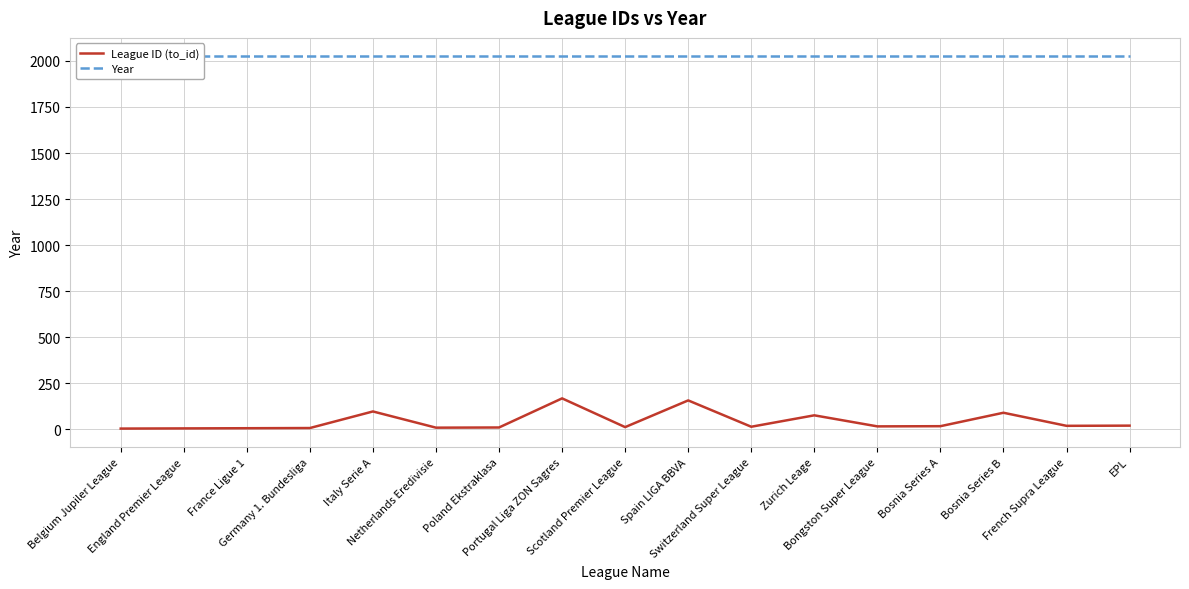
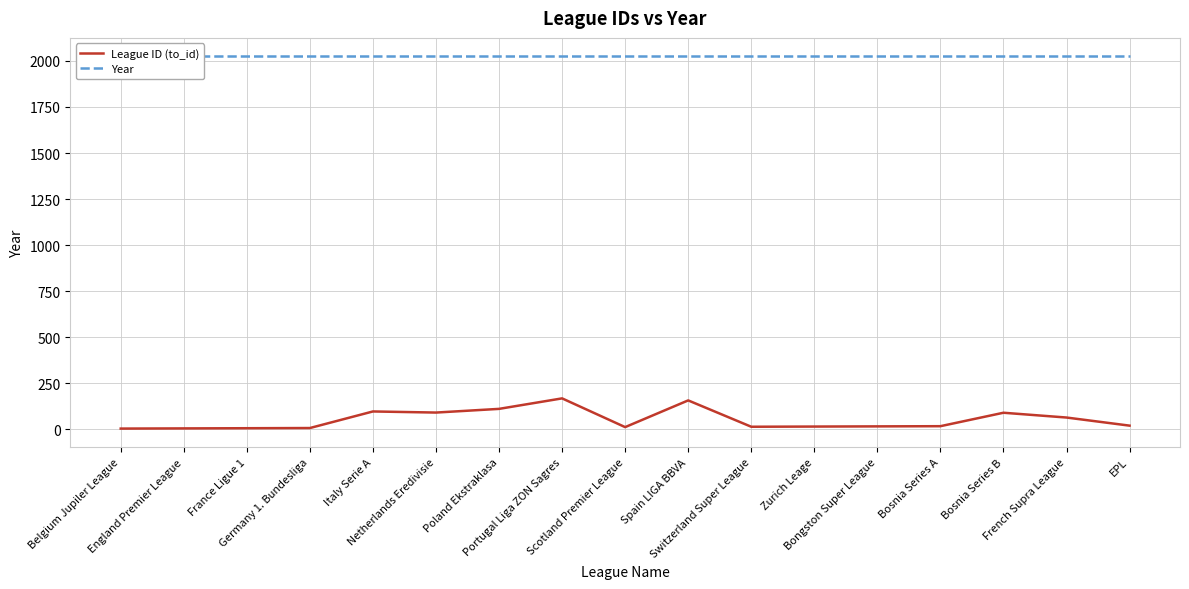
  {
    "League ID (to_id)": {
      "Belgium Jupiler League": 0,
      "England Premier League": 10,
      "France Ligue 1": 10,
      "Germany 1. Bundesliga": 10,
      "Italy Serie A": 100,
-     "Netherlands Eredivisie": 10,
-     "Poland Ekstraklasa": 10,
+     "Netherlands Eredivisie": 90,
+     "Poland Ekstraklasa": 110,
      "Portugal Liga ZON Sagres": 170,
      "Scotland Premier League": 10,
      "Spain LIGA BBVA": 160,
      "Switzerland Super League": 10,
-     "Zurich Leage": 80,
+     "Zurich Leage": 20,
      "Bongston Super League": 20,
      "Bosnia Series A": 20,
      "Bosnia Series B": 90,
-     "French Supra League": 20,
+     "French Supra League": 60,
      "EPL": 20
    },
    "Year": {
      "France Ligue 1": 2020,
      "Germany 1. Bundesliga": 2020,
      "Italy Serie A": 2020,
      "Netherlands Eredivisie": 2020,
      "Poland Ekstraklasa": 2020,
      "Portugal Liga ZON Sagres": 2020,
      "Scotland Premier League": 2020,
      "Spain LIGA BBVA": 2020,
      "Switzerland Super League": 2020,
      "Zurich Leage": 2020,
      "Bongston Super League": 2020,
      "Bosnia Series A": 2020,
      "Bosnia Series B": 2020,
      "French Supra League": 2020,
      "EPL": 2020
    }
  }
